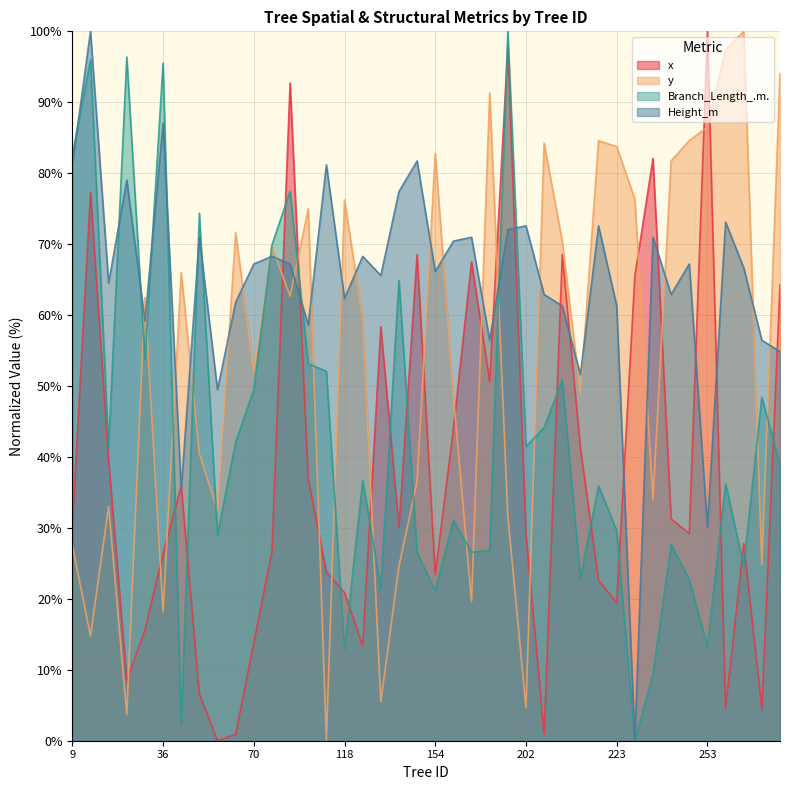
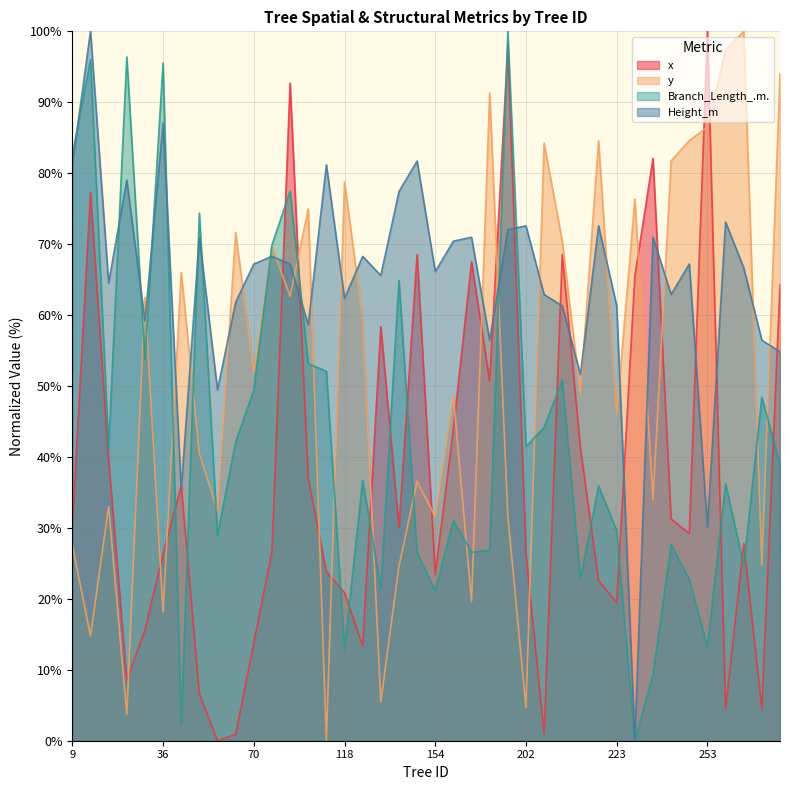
  {
    "x": {
      "70": "14%",
      "118": "21%",
      "154": "23%",
-     "202": "29%",
+     "202": "26%",
      "223": "19%",
      "253": "100%"
    },
    "y": {
      "70": "52%",
-     "118": "76%",
-     "154": "83%",
+     "118": "79%",
+     "154": "32%",
      "202": "5%",
-     "223": "84%",
+     "223": "46%",
      "253": "86%"
    }
  }
